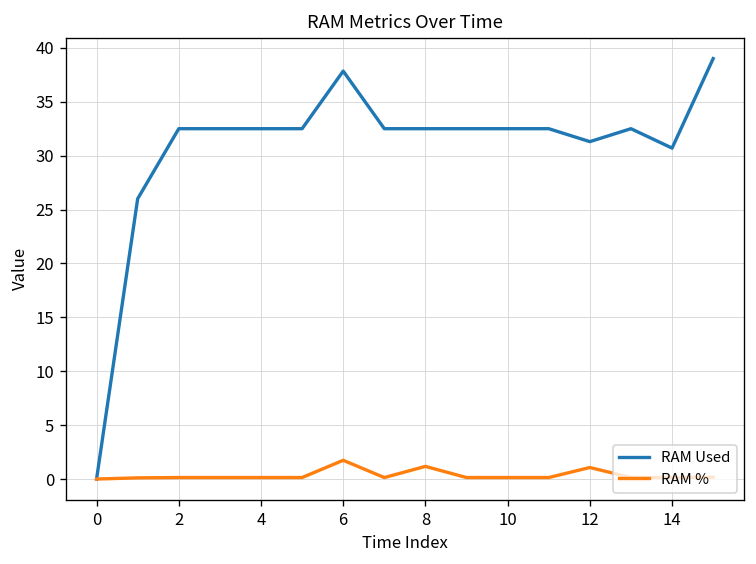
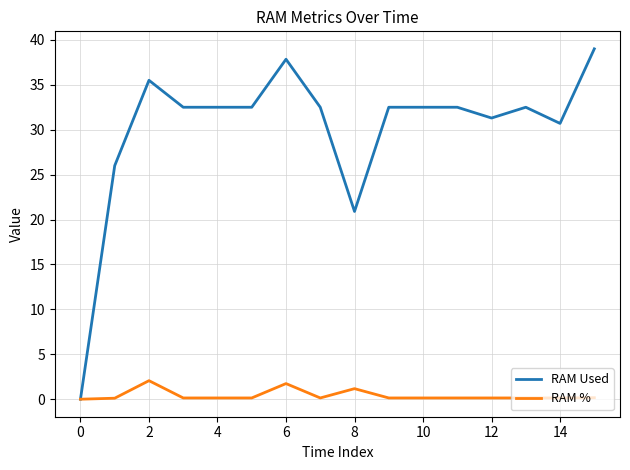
  {
    "RAM Used": {
-     "2": 33,
+     "2": 36,
      "4": 33,
      "6": 38,
-     "8": 33,
+     "8": 21,
      "10": 33,
      "12": 31,
      "14": 31
    },
    "RAM %": {
-     "2": 0,
+     "2": 2,
      "4": 0,
      "6": 2,
      "8": 1,
      "10": 0,
-     "12": 1
+     "12": 0
    }
  }
